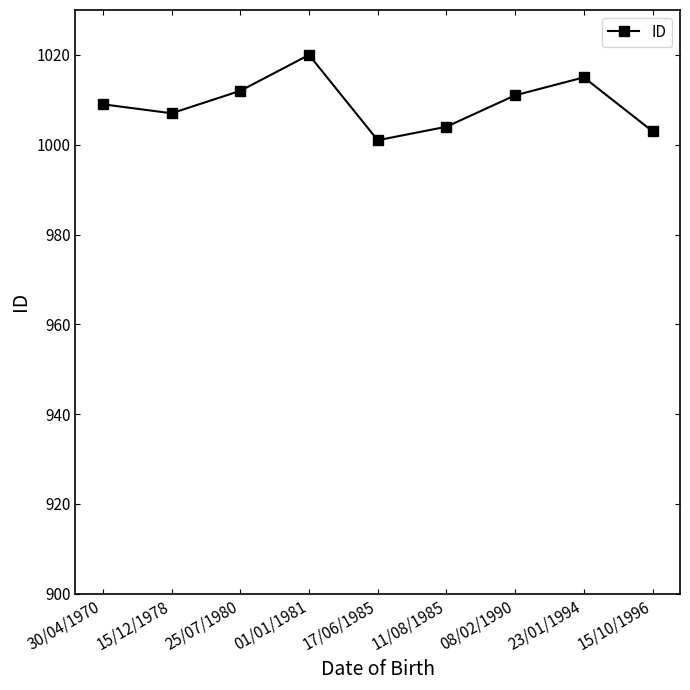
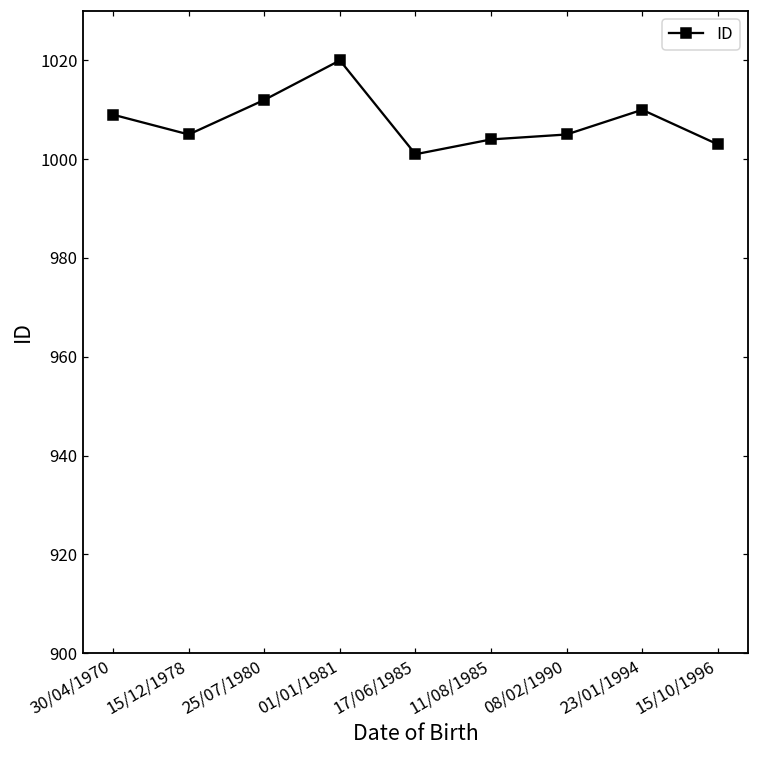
  {
    "30/04/1970": 1009,
-   "15/12/1978": 1007,
+   "15/12/1978": 1005,
    "25/07/1980": 1012,
    "01/01/1981": 1020,
    "17/06/1985": 1001,
    "11/08/1985": 1004,
-   "08/02/1990": 1011,
-   "23/01/1994": 1015,
+   "08/02/1990": 1005,
+   "23/01/1994": 1010,
    "15/10/1996": 1003
  }
